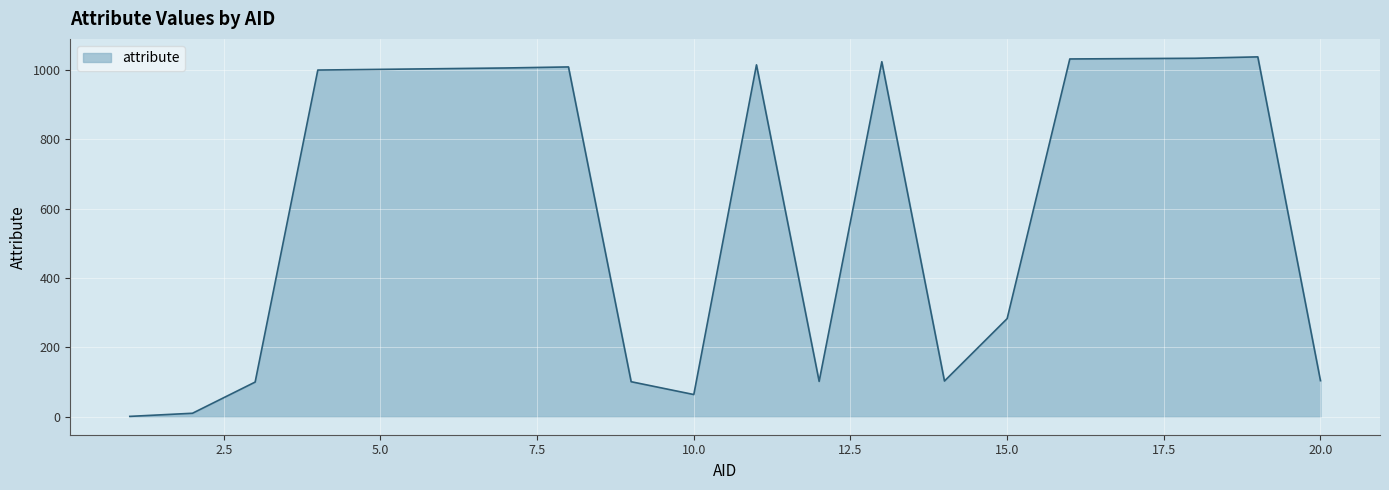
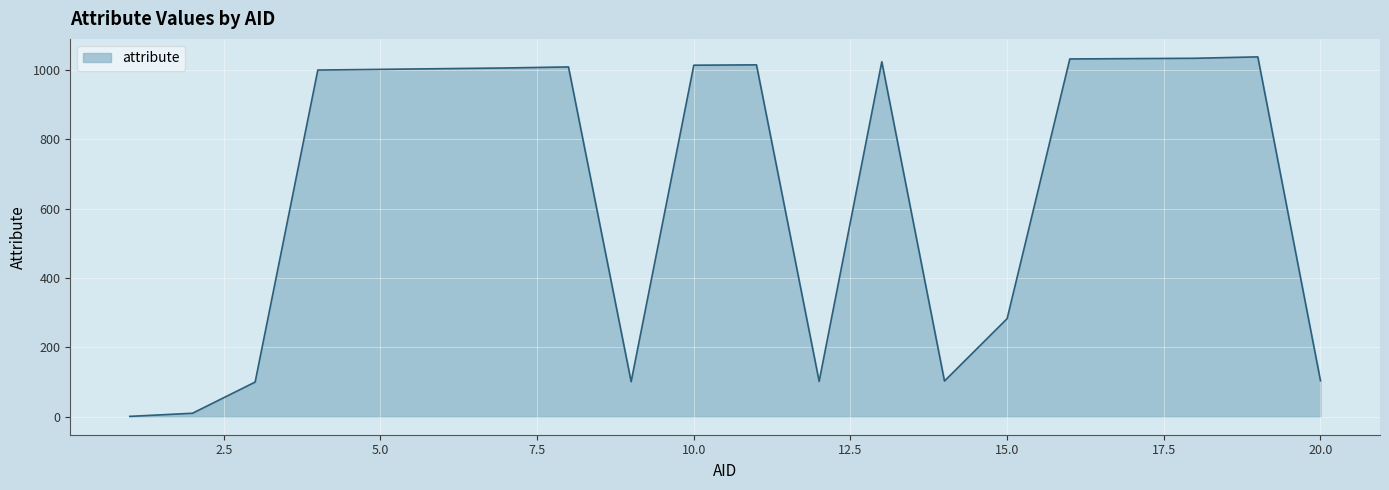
  {
    "5.0": 1000,
-   "10.0": 60,
+   "10.0": 1010,
    "15.0": 280,
    "20.0": 100
  }
